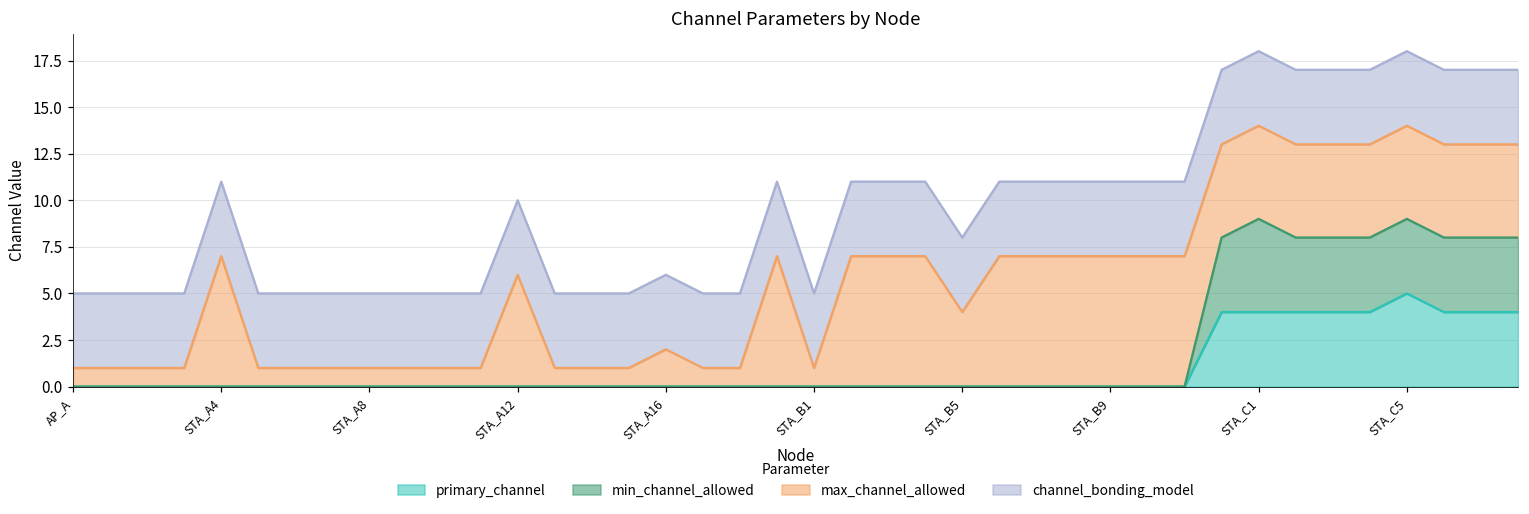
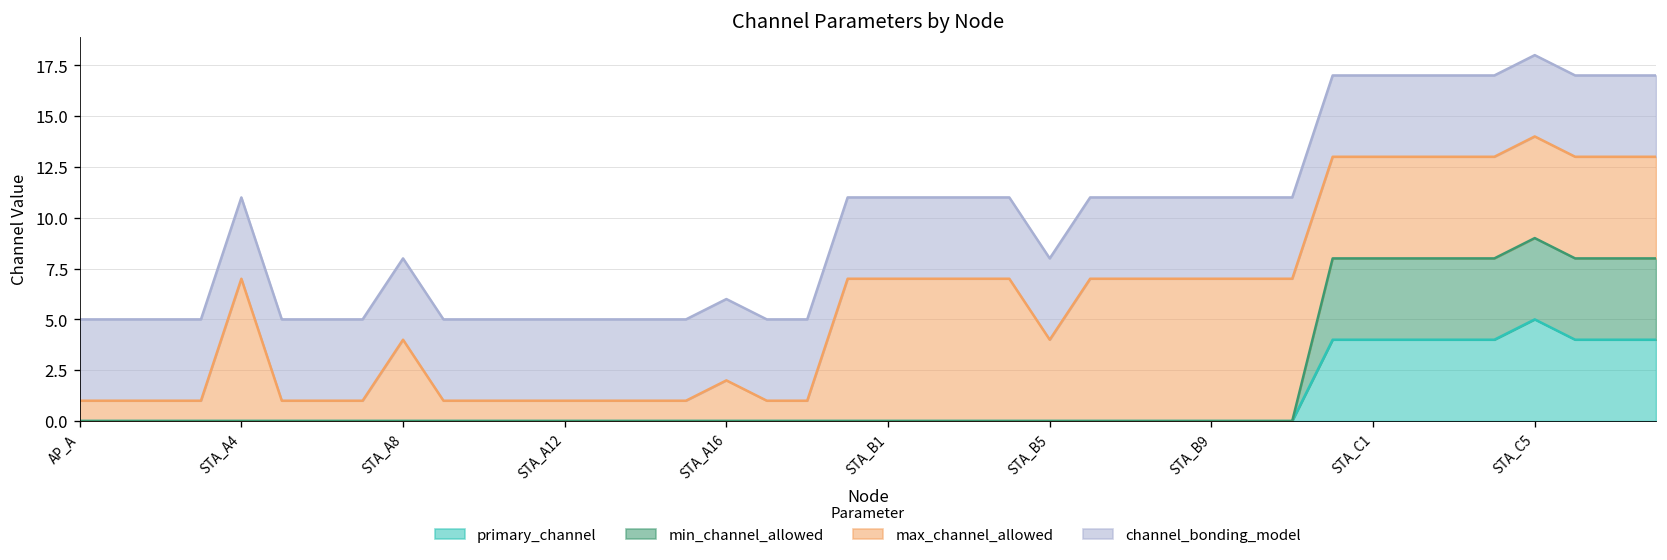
  {
    "primary_channel": {
      "STA_C1": 4,
      "STA_C5": 5
    },
    "min_channel_allowed": {
-     "STA_C1": 5,
+     "STA_C1": 4,
      "STA_C5": 4
    },
    "max_channel_allowed": {
      "AP_A": 1,
      "STA_A4": 7,
-     "STA_A8": 1,
-     "STA_A12": 6,
+     "STA_A8": 4,
+     "STA_A12": 1,
      "STA_A16": 2,
-     "STA_B1": 1,
+     "STA_B1": 7,
      "STA_B5": 4,
      "STA_B9": 7,
      "STA_C1": 5,
      "STA_C5": 5
    },
    "channel_bonding_model": {
      "AP_A": 4,
      "STA_A4": 4,
      "STA_A8": 4,
      "STA_A12": 4,
      "STA_A16": 4,
      "STA_B1": 4,
      "STA_B5": 4,
      "STA_B9": 4,
      "STA_C1": 4,
      "STA_C5": 4
    }
  }
